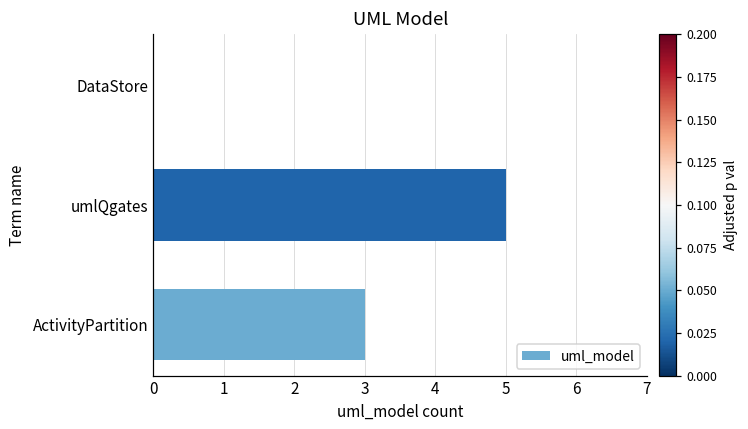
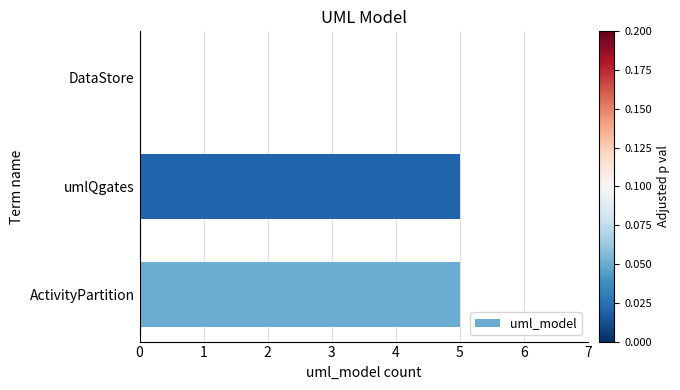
  {
    "DataStore": 0,
    "umlQgates": 5,
-   "ActivityPartition": 3
+   "ActivityPartition": 5
  }
